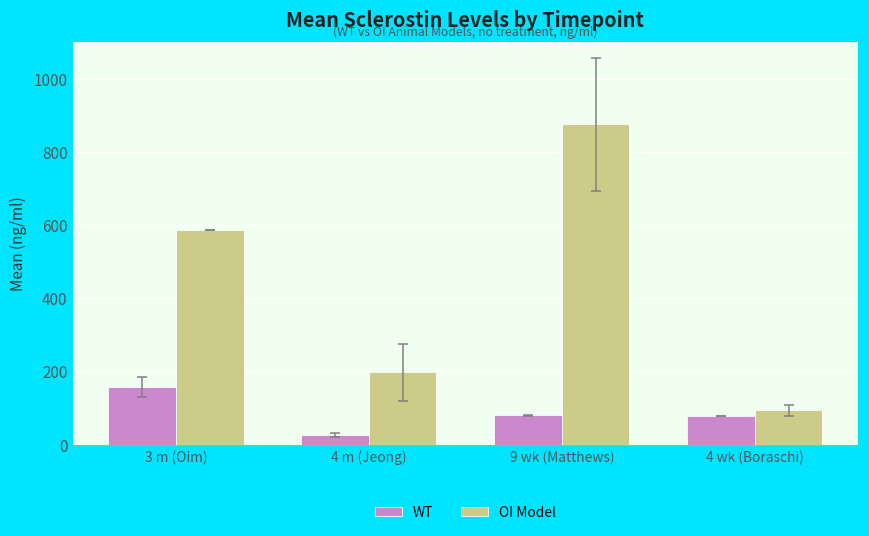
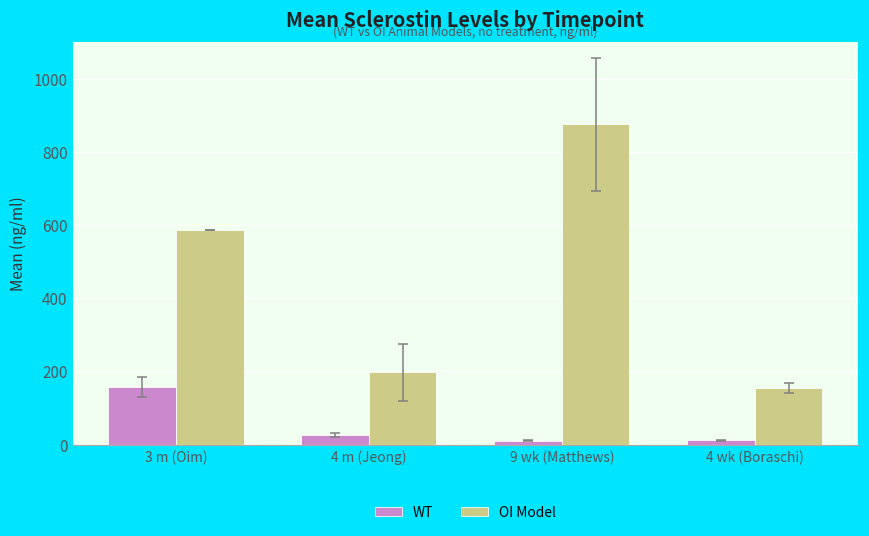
  {
    "WT": {
      "3 m (Oim)": 160,
      "4 m (Jeong)": 30,
-     "9 wk (Matthews)": 80,
-     "4 wk (Boraschi)": 80
+     "9 wk (Matthews)": 10,
+     "4 wk (Boraschi)": 10
    },
    "OI Model": {
      "3 m (Oim)": 590,
      "4 m (Jeong)": 200,
      "9 wk (Matthews)": 880,
-     "4 wk (Boraschi)": 90
+     "4 wk (Boraschi)": 150
    }
  }
